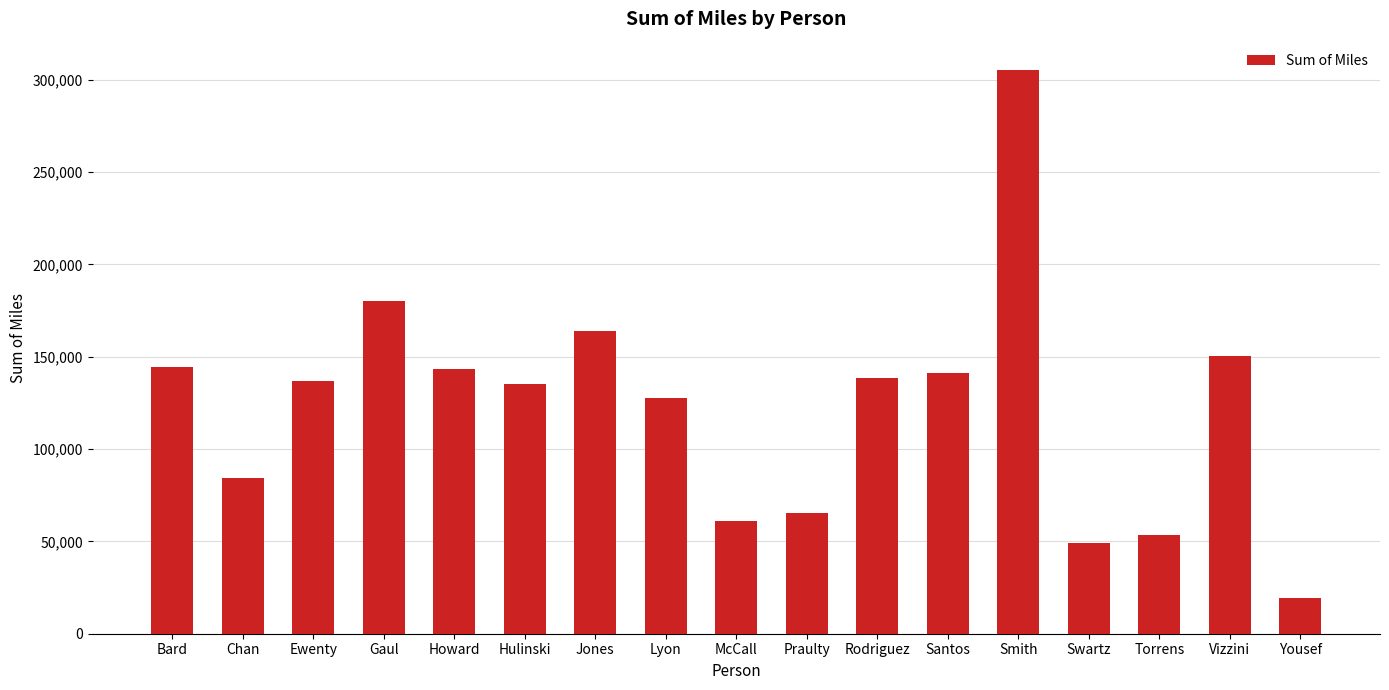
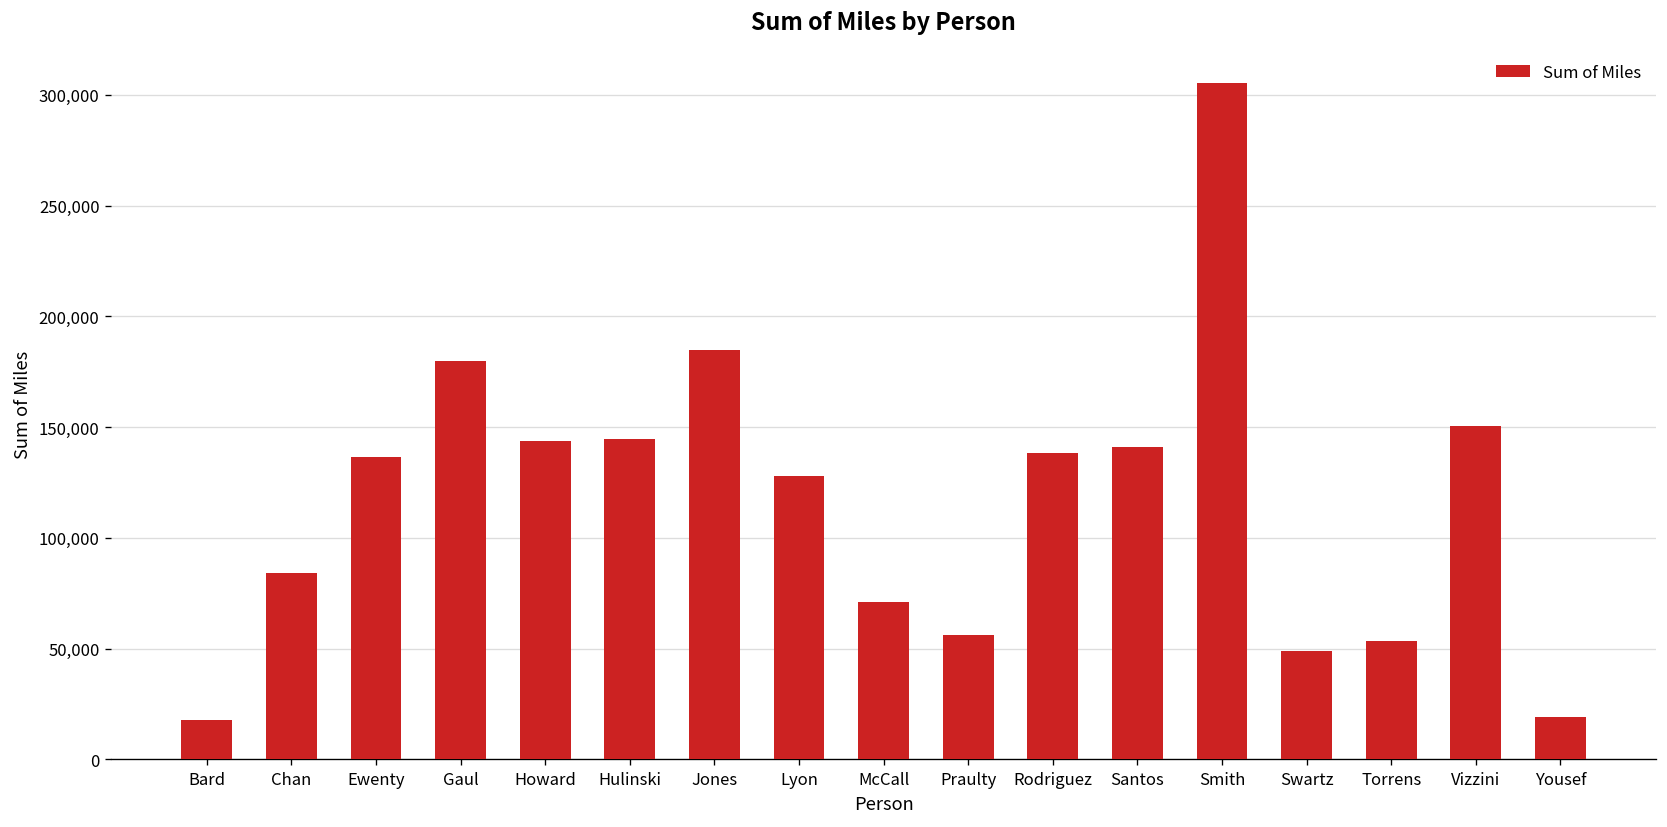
  {
-   "Bard": "145,000",
+   "Bard": "18,000",
    "Chan": "84,000",
    "Ewenty": "137,000",
    "Gaul": "180,000",
    "Howard": "144,000",
-   "Hulinski": "135,000",
-   "Jones": "164,000",
+   "Hulinski": "145,000",
+   "Jones": "185,000",
    "Lyon": "128,000",
-   "McCall": "61,000",
-   "Praulty": "65,000",
+   "McCall": "71,000",
+   "Praulty": "56,000",
    "Rodriguez": "139,000",
    "Santos": "141,000",
    "Smith": "305,000",
    "Swartz": "49,000",
    "Torrens": "53,000",
    "Vizzini": "151,000",
    "Yousef": "19,000"
  }
